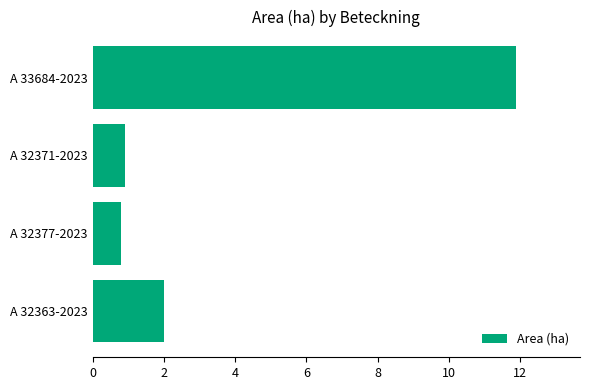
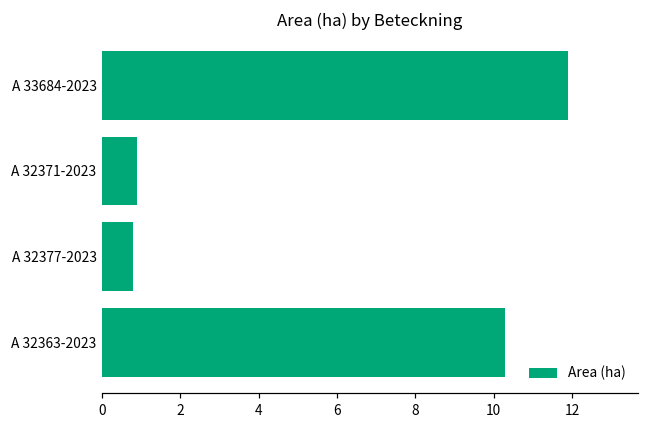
  {
    "A 33684-2023": 11.9,
    "A 32371-2023": 0.9,
    "A 32377-2023": 0.8,
-   "A 32363-2023": 2.0
+   "A 32363-2023": 10.3
  }
